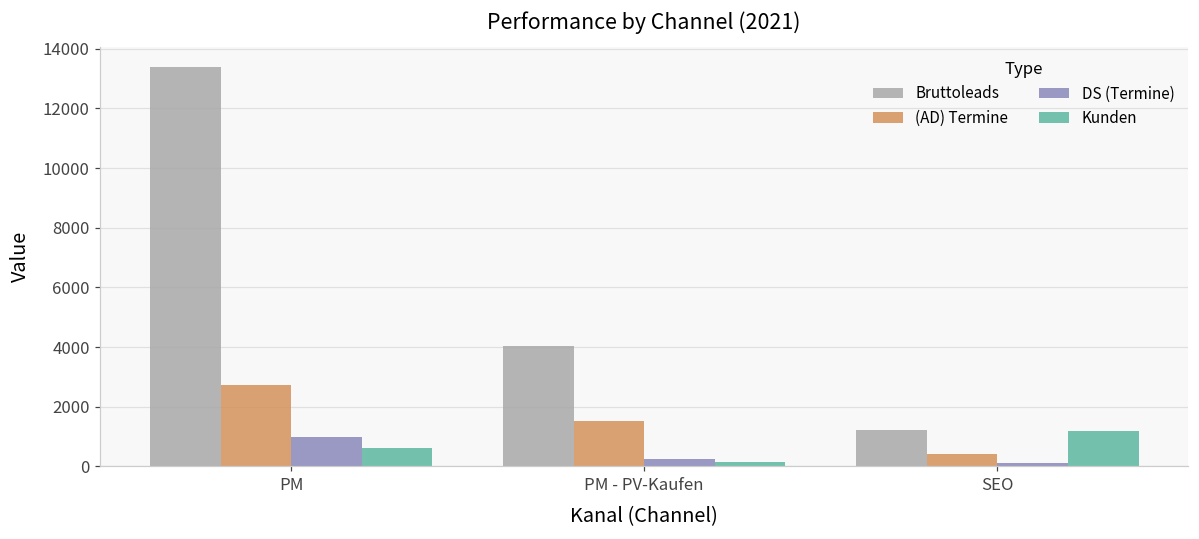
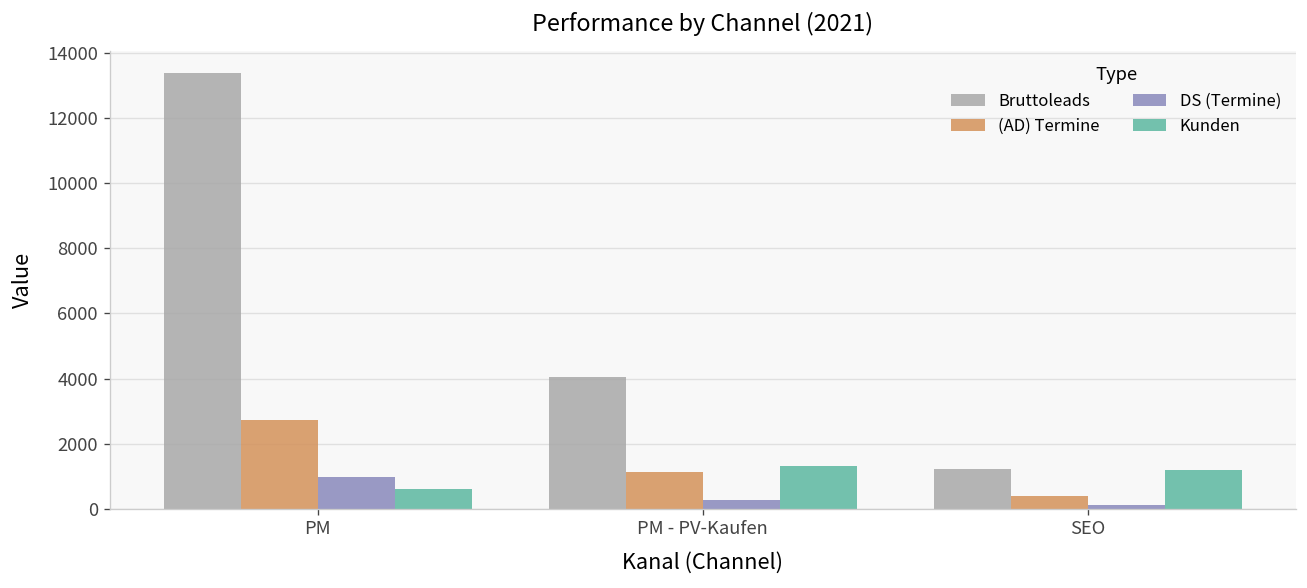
  {
    "(AD) Termine": {
      "PM": 2700,
-     "PM - PV-Kaufen": 1500,
+     "PM - PV-Kaufen": 1100,
      "SEO": 400
    },
    "Kunden": {
      "PM": 600,
-     "PM - PV-Kaufen": 100,
+     "PM - PV-Kaufen": 1300,
      "SEO": 1200
    }
  }
